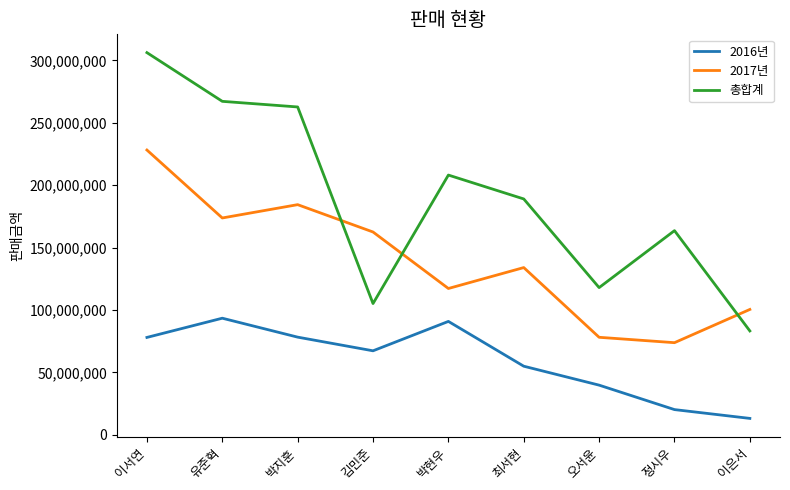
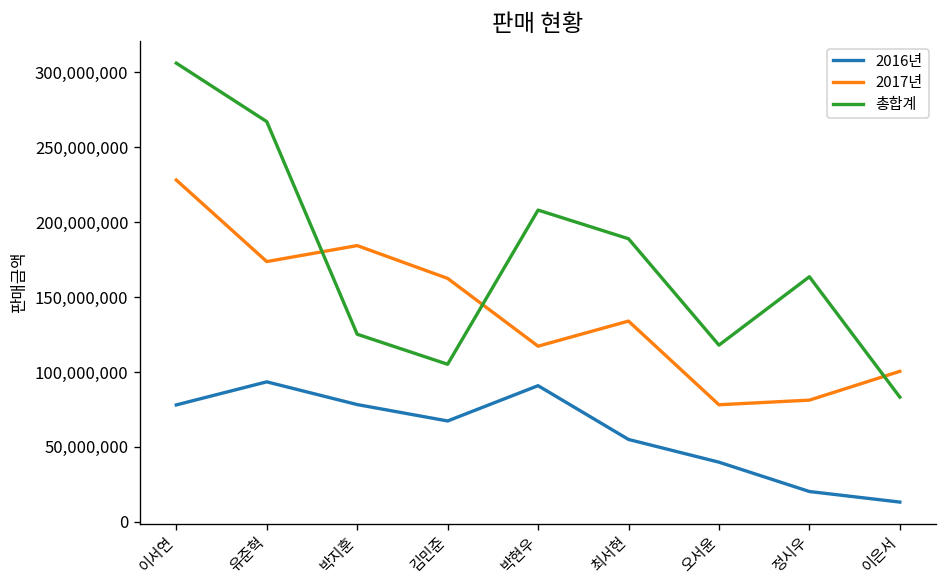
  {
    "2016년": {
      "이서연": "78,000,000",
      "유준혁": "93,000,000",
      "박지훈": "78,000,000",
      "김민준": "67,000,000",
      "박현우": "91,000,000",
      "최서현": "55,000,000",
      "오서윤": "40,000,000",
      "정시우": "20,000,000",
      "이은서": "13,000,000"
    },
    "2017년": {
      "이서연": "228,000,000",
      "유준혁": "174,000,000",
      "박지훈": "184,000,000",
      "김민준": "163,000,000",
      "박현우": "117,000,000",
      "최서현": "134,000,000",
      "오서윤": "78,000,000",
-     "정시우": "74,000,000",
+     "정시우": "81,000,000",
      "이은서": "100,000,000"
    },
    "총합계": {
      "이서연": "306,000,000",
      "유준혁": "267,000,000",
-     "박지훈": "263,000,000",
+     "박지훈": "125,000,000",
      "김민준": "105,000,000",
      "박현우": "208,000,000",
      "최서현": "189,000,000",
      "오서윤": "118,000,000",
      "정시우": "164,000,000",
      "이은서": "83,000,000"
    }
  }
